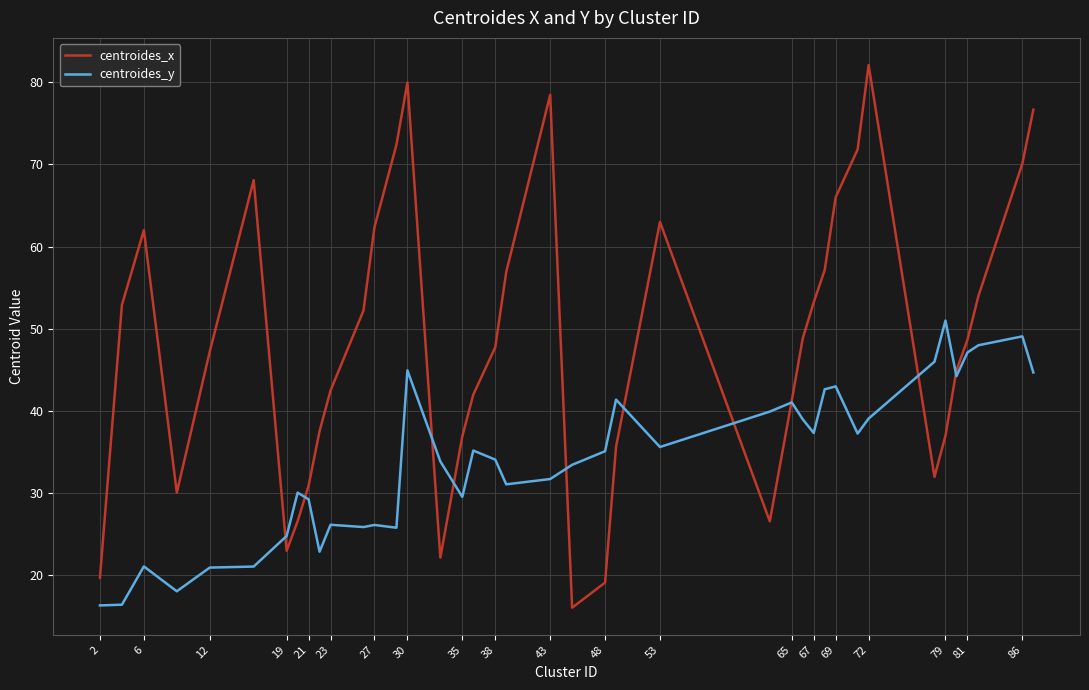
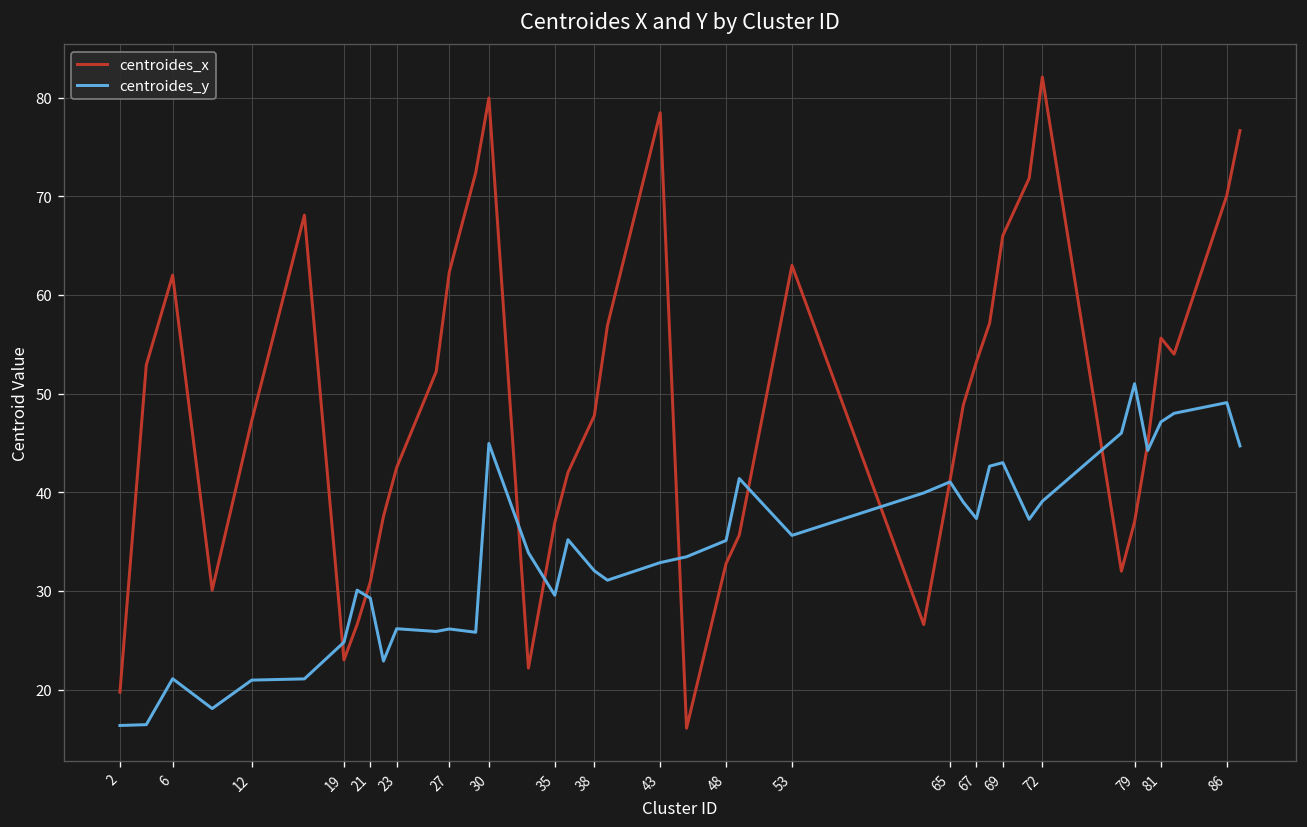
  {
    "centroides_x": {
      "2": 20,
      "6": 62,
      "12": 47,
      "19": 23,
      "21": 31,
      "23": 43,
      "27": 62,
      "30": 80,
      "35": 37,
      "38": 48,
      "43": 78,
-     "48": 19,
+     "48": 33,
      "53": 63,
      "67": 53,
      "69": 66,
      "72": 82,
      "79": 37,
-     "81": 49,
+     "81": 56,
      "86": 70
    },
    "centroides_y": {
      "2": 16,
      "6": 21,
      "12": 21,
      "19": 25,
      "21": 29,
      "23": 26,
      "27": 26,
      "30": 45,
      "35": 30,
-     "38": 34,
-     "43": 32,
+     "38": 32,
+     "43": 33,
      "48": 35,
      "53": 36,
      "67": 37,
      "69": 43,
      "72": 39,
      "79": 51,
      "81": 47,
      "86": 49
    }
  }
